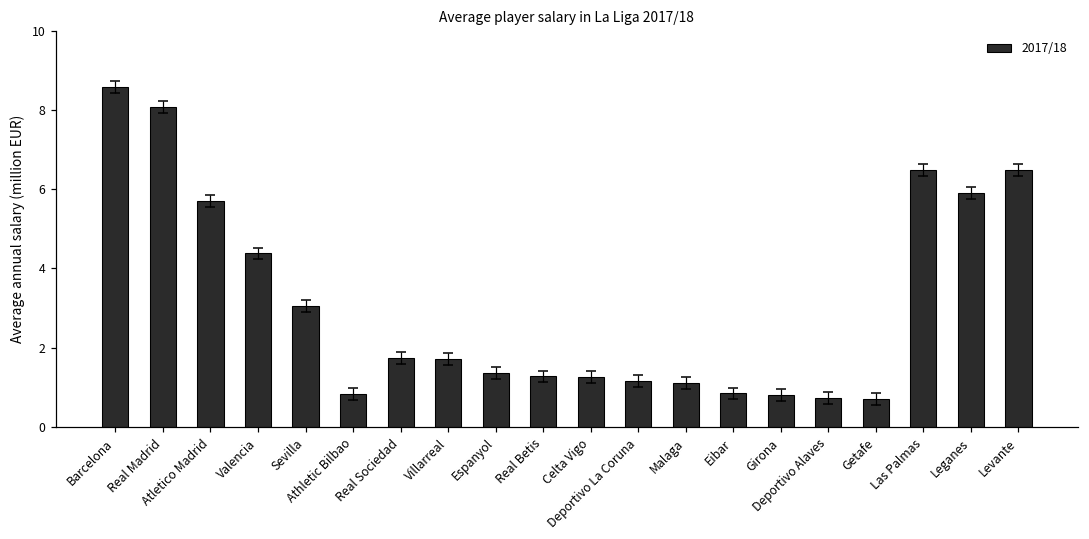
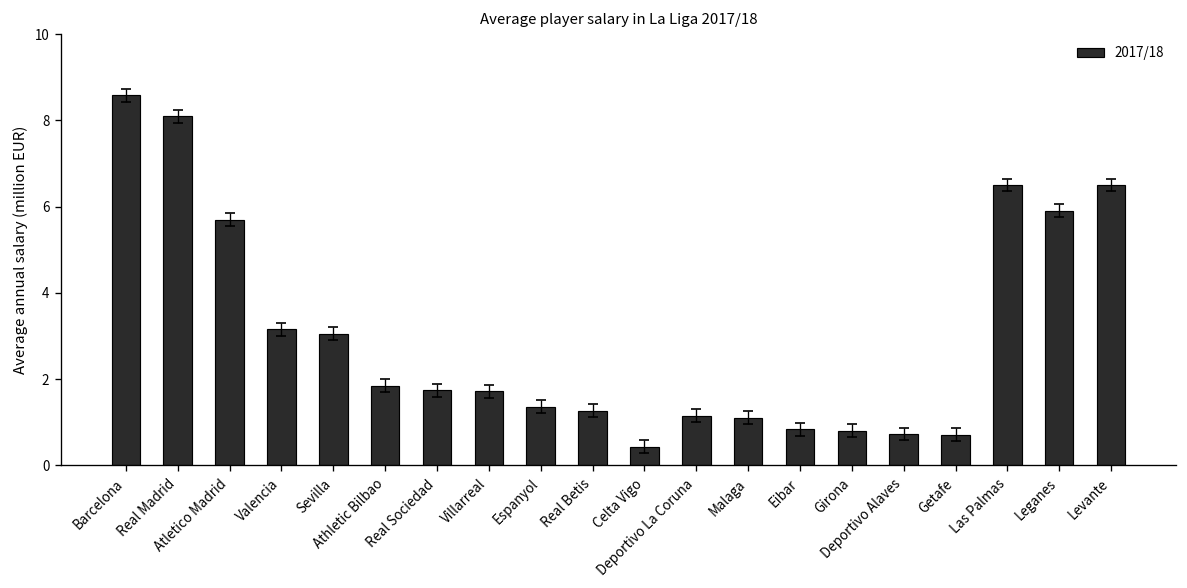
  {
    "2017/18": {
      "Barcelona": 8.6,
      "Real Madrid": 8.1,
      "Atletico Madrid": 5.7,
-     "Valencia": 4.4,
+     "Valencia": 3.2,
      "Sevilla": 3.1,
-     "Athletic Bilbao": 0.8,
+     "Athletic Bilbao": 1.9,
      "Real Sociedad": 1.7,
      "Villarreal": 1.7,
      "Espanyol": 1.4,
      "Real Betis": 1.3,
-     "Celta Vigo": 1.3,
+     "Celta Vigo": 0.4,
      "Deportivo La Coruna": 1.2,
      "Malaga": 1.1,
      "Eibar": 0.8,
      "Girona": 0.8,
      "Deportivo Alaves": 0.7,
      "Getafe": 0.7,
      "Las Palmas": 6.5,
      "Leganes": 5.9,
      "Levante": 6.5
    }
  }
